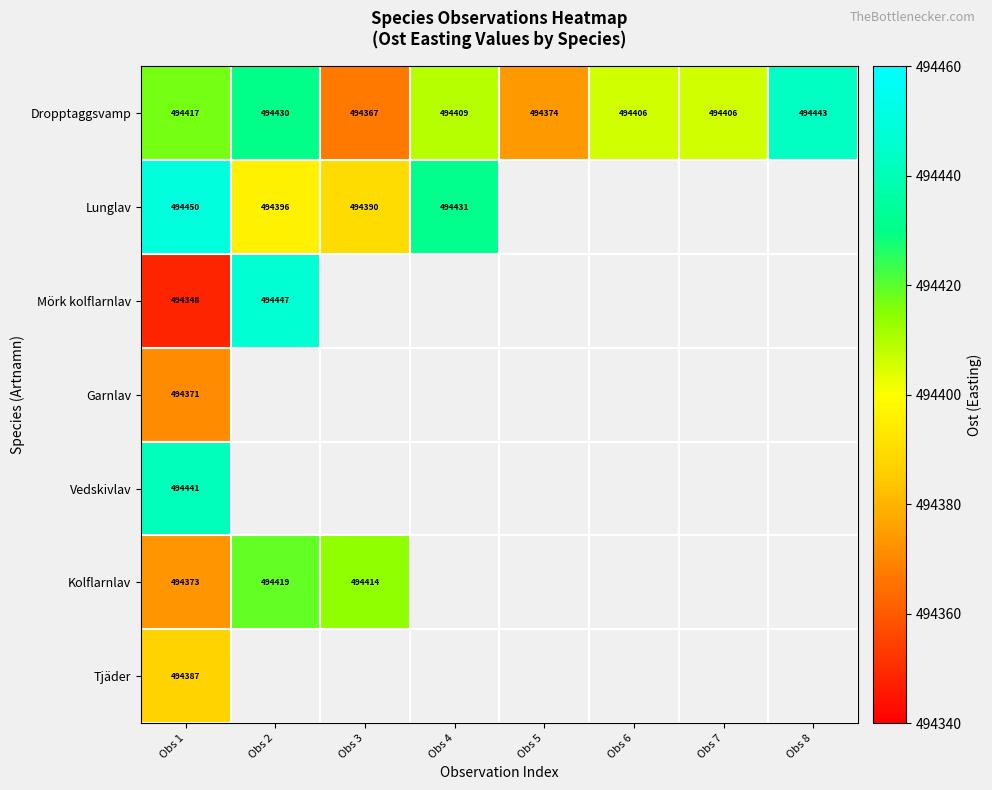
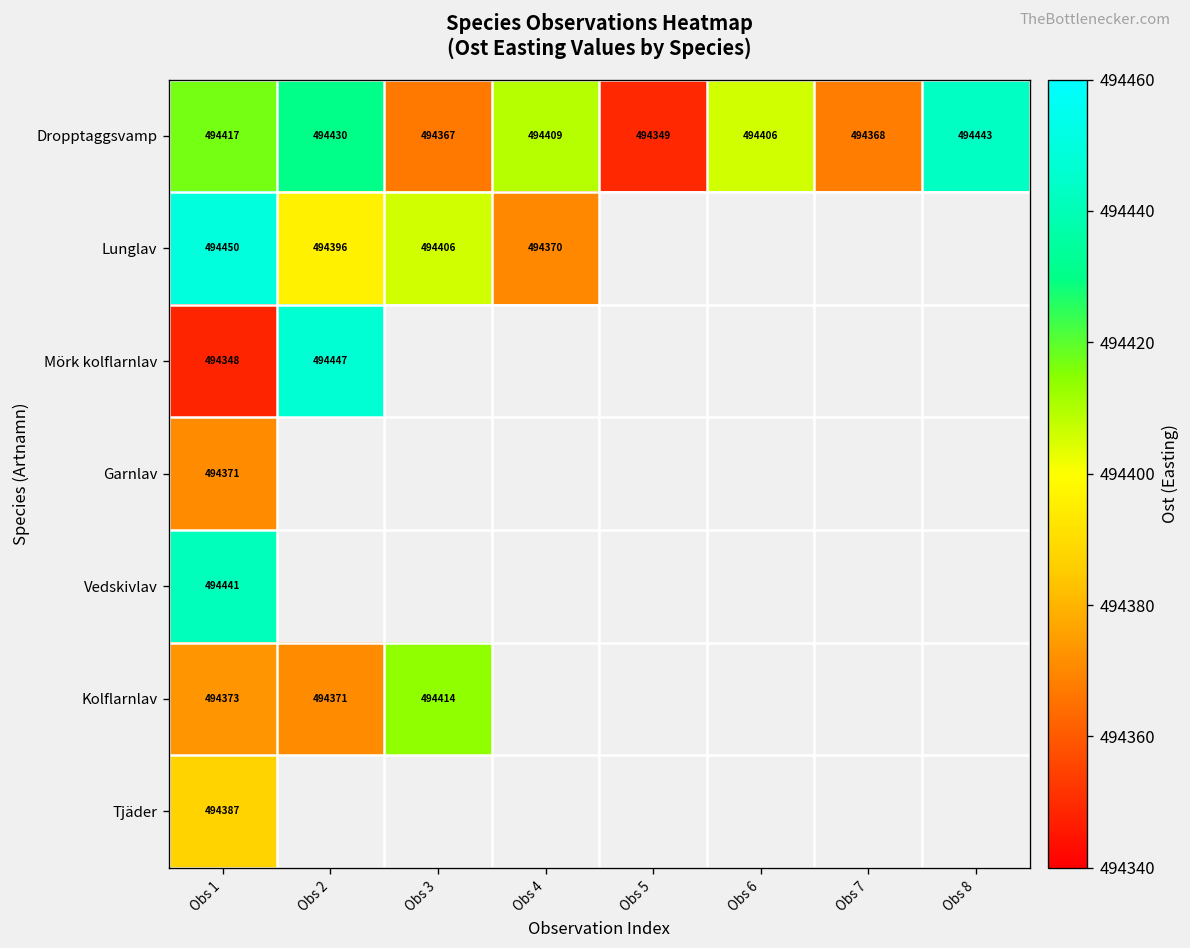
  {
    "Dropptaggsvamp": {
      "Obs 1": 494417,
      "Obs 2": 494430,
      "Obs 3": 494367,
      "Obs 4": 494409,
-     "Obs 5": 494374,
+     "Obs 5": 494349,
      "Obs 6": 494406,
-     "Obs 7": 494406,
+     "Obs 7": 494368,
      "Obs 8": 494443
    },
    "Lunglav": {
      "Obs 1": 494450,
      "Obs 2": 494396,
-     "Obs 3": 494390,
-     "Obs 4": 494431
+     "Obs 3": 494406,
+     "Obs 4": 494370
    },
    "Mörk kolflarnlav": {
      "Obs 1": 494348,
      "Obs 2": 494447
    },
    "Garnlav": {
      "Obs 1": 494371
    },
    "Vedskivlav": {
      "Obs 1": 494441
    },
    "Kolflarnlav": {
      "Obs 1": 494373,
-     "Obs 2": 494419,
+     "Obs 2": 494371,
      "Obs 3": 494414
    },
    "Tjäder": {
      "Obs 1": 494387
    }
  }
